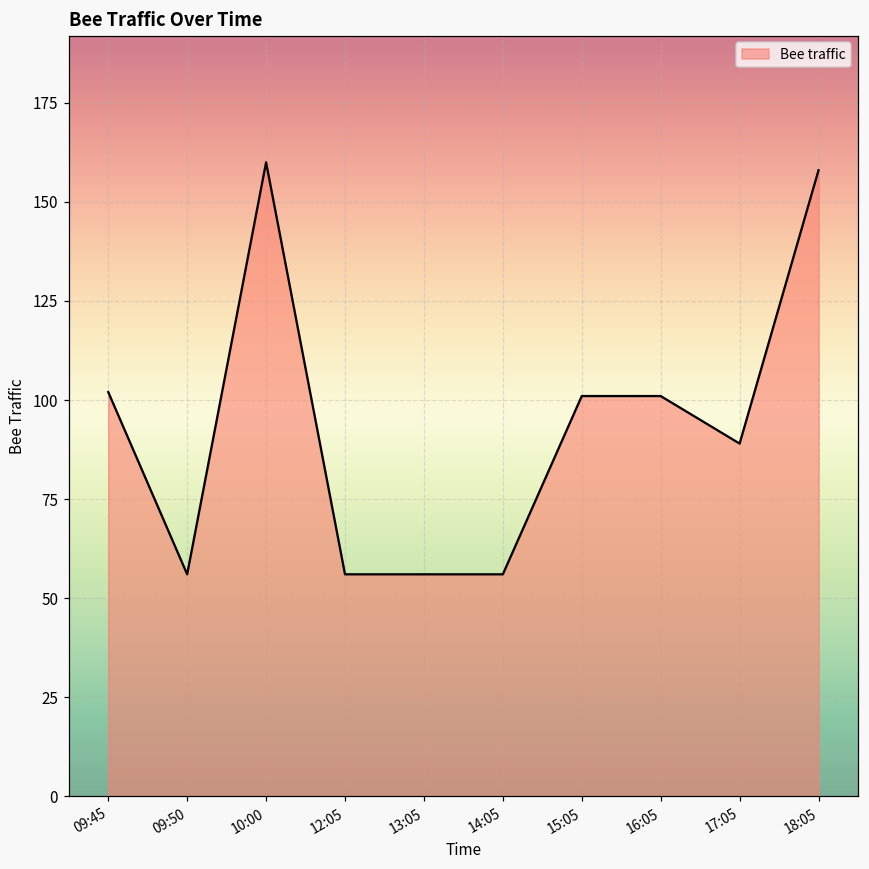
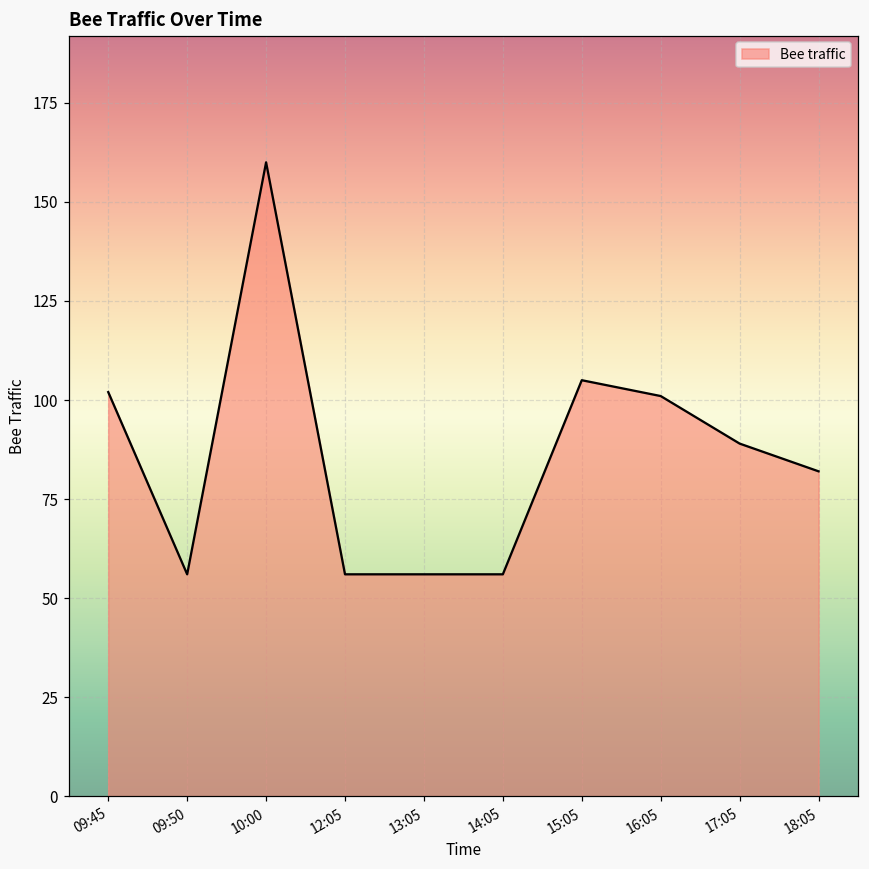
  {
    "09:45": 102,
    "09:50": 56,
    "10:00": 160,
    "12:05": 56,
    "13:05": 56,
    "14:05": 56,
-   "15:05": 101,
+   "15:05": 105,
    "16:05": 101,
    "17:05": 89,
-   "18:05": 158
+   "18:05": 82
  }
